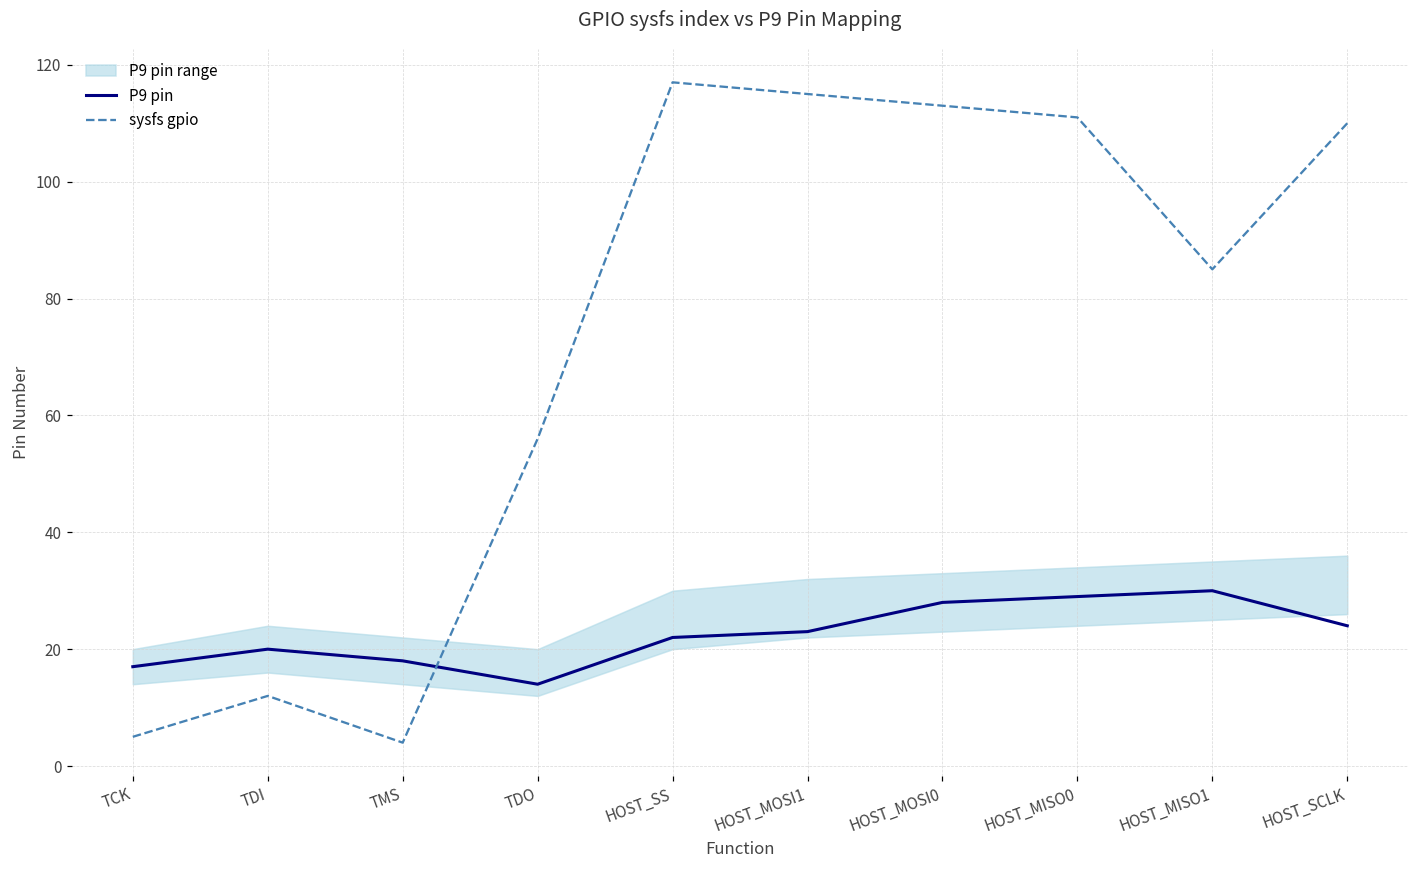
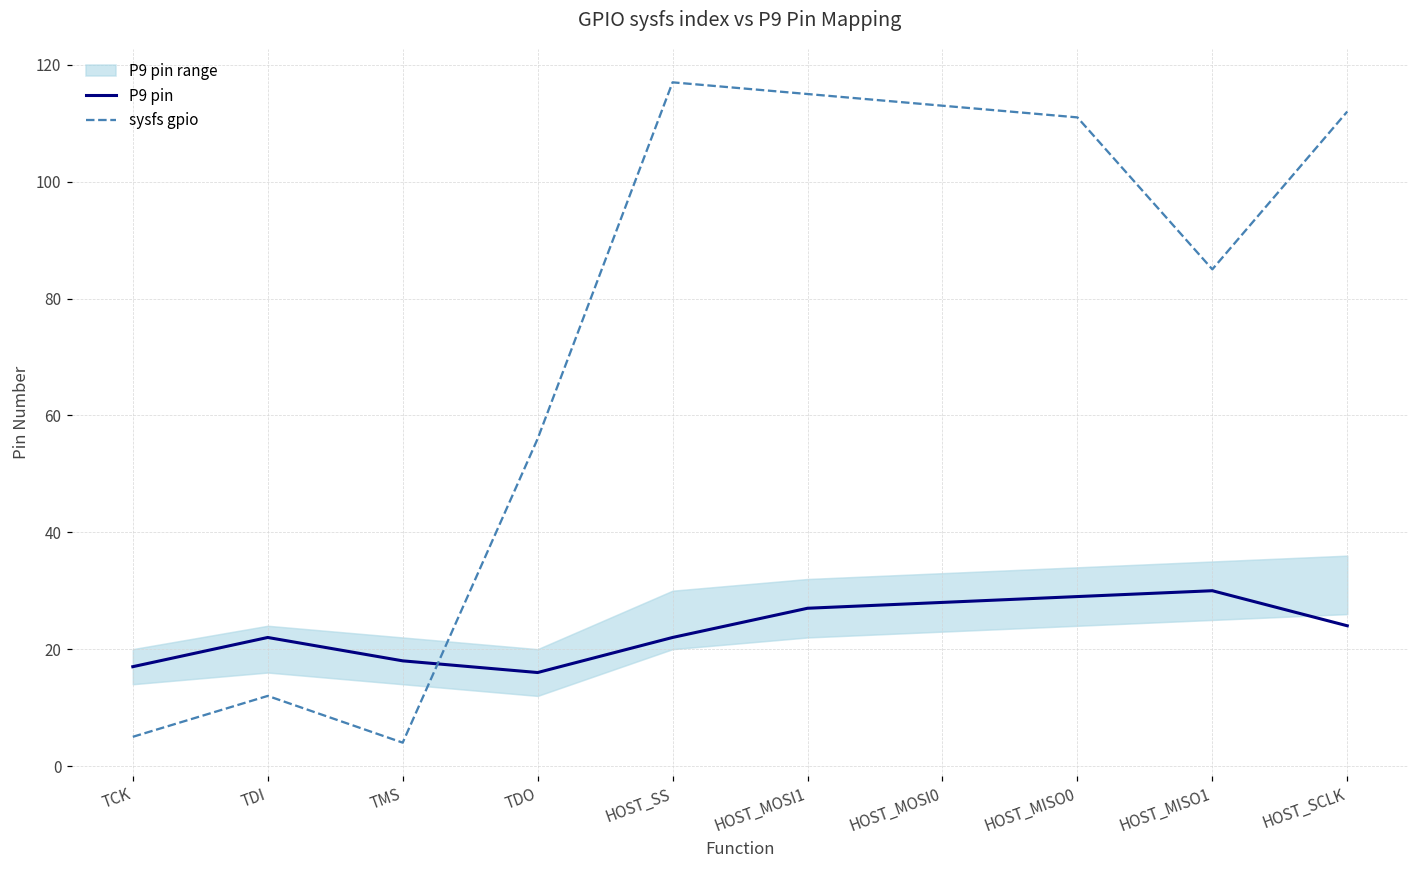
  {
    "P9 pin": {
      "TCK": 17,
-     "TDI": 20,
+     "TDI": 22,
      "TMS": 18,
-     "TDO": 14,
+     "TDO": 16,
      "HOST_SS": 22,
-     "HOST_MOSI1": 23,
+     "HOST_MOSI1": 27,
      "HOST_MOSI0": 28,
      "HOST_MISO0": 29,
      "HOST_MISO1": 30,
      "HOST_SCLK": 24
    },
    "sysfs gpio": {
      "TCK": 5,
      "TDI": 12,
      "TMS": 4,
      "TDO": 56,
      "HOST_SS": 117,
      "HOST_MOSI1": 115,
      "HOST_MOSI0": 113,
      "HOST_MISO0": 111,
      "HOST_MISO1": 85,
-     "HOST_SCLK": 110
+     "HOST_SCLK": 112
    }
  }
